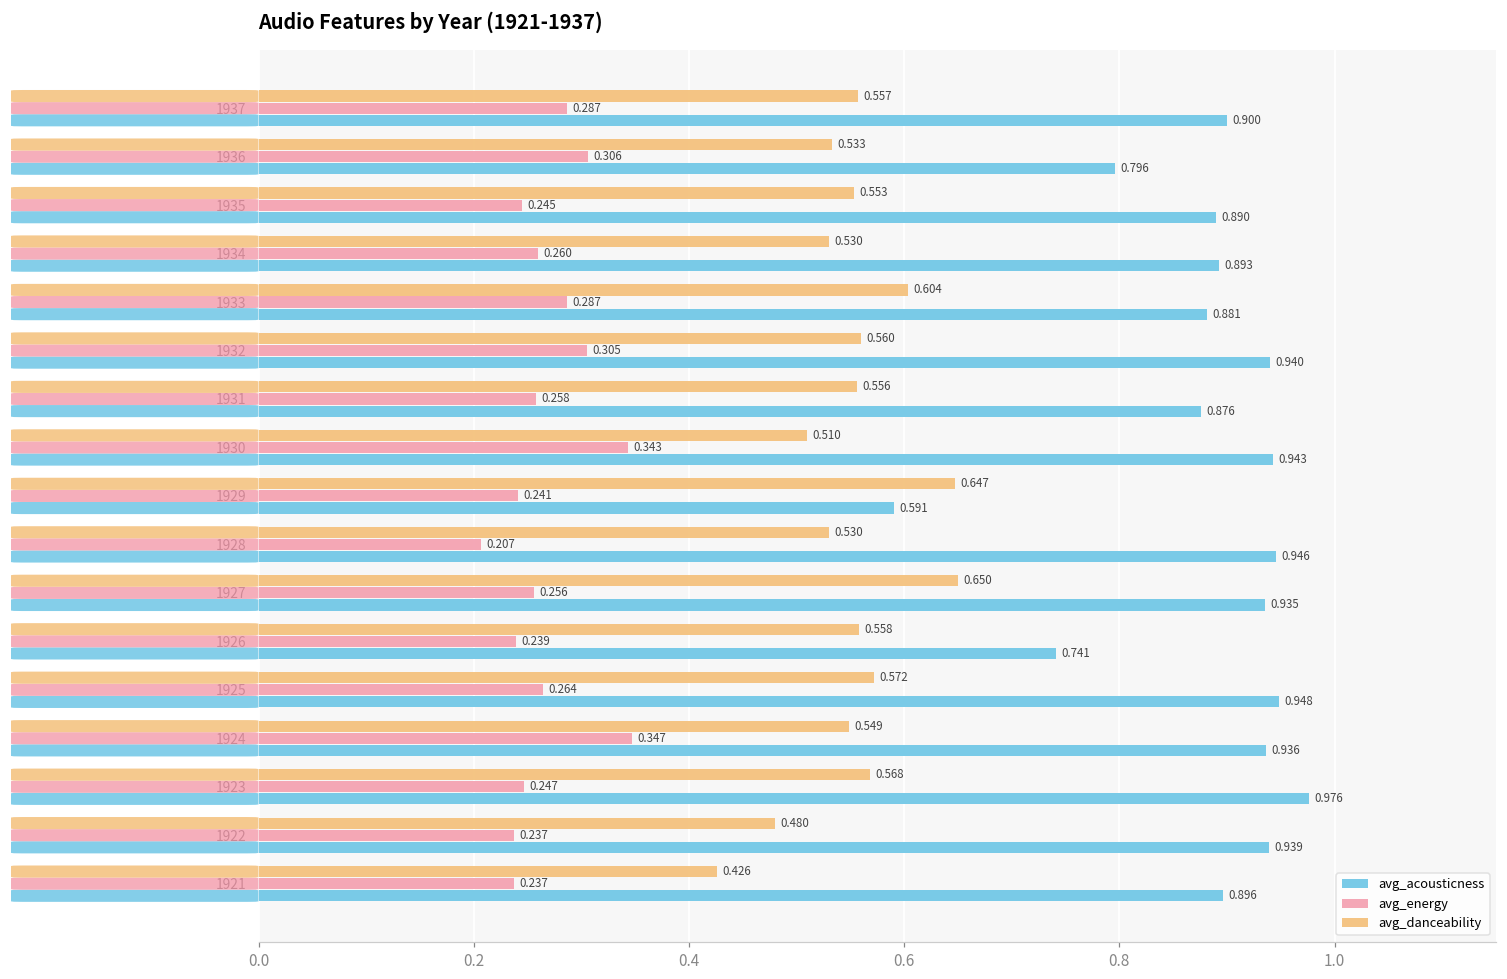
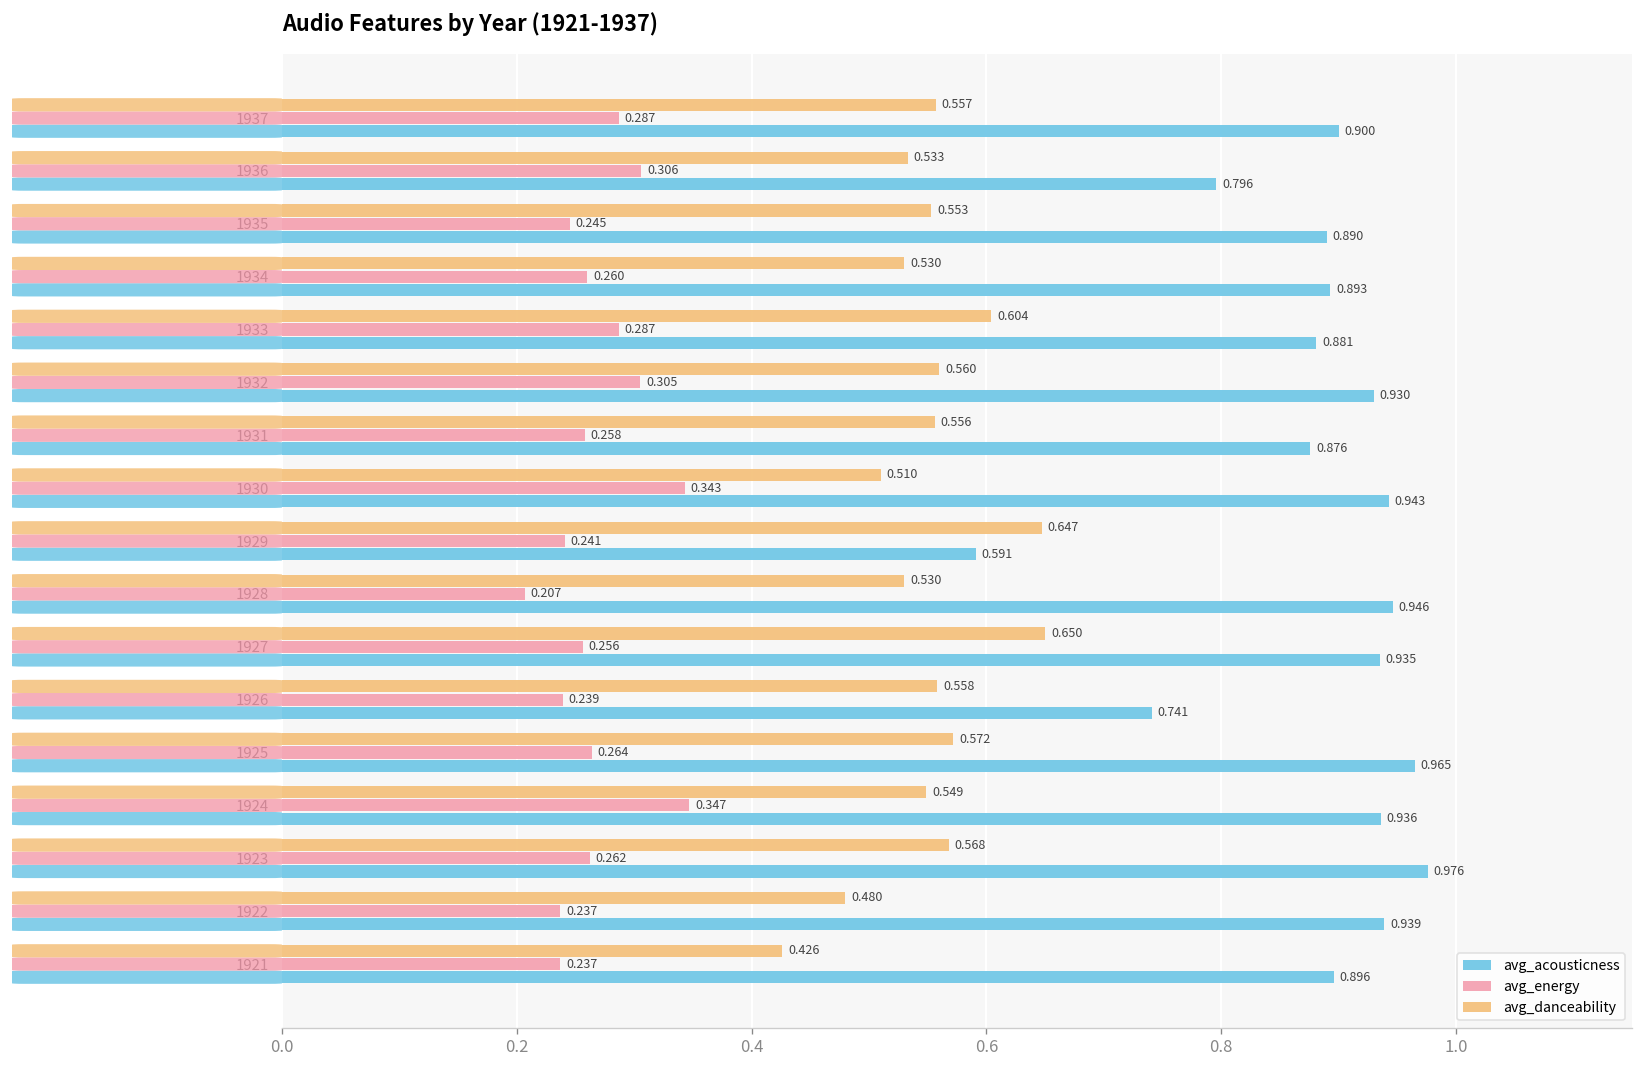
  {
    "avg_acousticness": {
      "1937": 0.900,
      "1936": 0.796,
      "1935": 0.890,
      "1934": 0.893,
      "1933": 0.881,
-     "1932": 0.940,
+     "1932": 0.930,
      "1931": 0.876,
      "1930": 0.943,
      "1929": 0.591,
      "1928": 0.946,
      "1927": 0.935,
      "1926": 0.741,
-     "1925": 0.948,
+     "1925": 0.965,
      "1924": 0.936,
      "1923": 0.976,
      "1922": 0.939,
      "1921": 0.896
    },
    "avg_energy": {
      "1937": 0.287,
      "1936": 0.306,
      "1935": 0.245,
      "1934": 0.260,
      "1933": 0.287,
      "1932": 0.305,
      "1931": 0.258,
      "1930": 0.343,
      "1929": 0.241,
      "1928": 0.207,
      "1927": 0.256,
      "1926": 0.239,
      "1925": 0.264,
      "1924": 0.347,
-     "1923": 0.247,
+     "1923": 0.262,
      "1922": 0.237,
      "1921": 0.237
    },
    "avg_danceability": {
      "1937": 0.557,
      "1936": 0.533,
      "1935": 0.553,
      "1934": 0.530,
      "1933": 0.604,
      "1932": 0.560,
      "1931": 0.556,
      "1930": 0.510,
      "1929": 0.647,
      "1928": 0.530,
      "1927": 0.650,
      "1926": 0.558,
      "1925": 0.572,
      "1924": 0.549,
      "1923": 0.568,
      "1922": 0.480,
      "1921": 0.426
    }
  }
